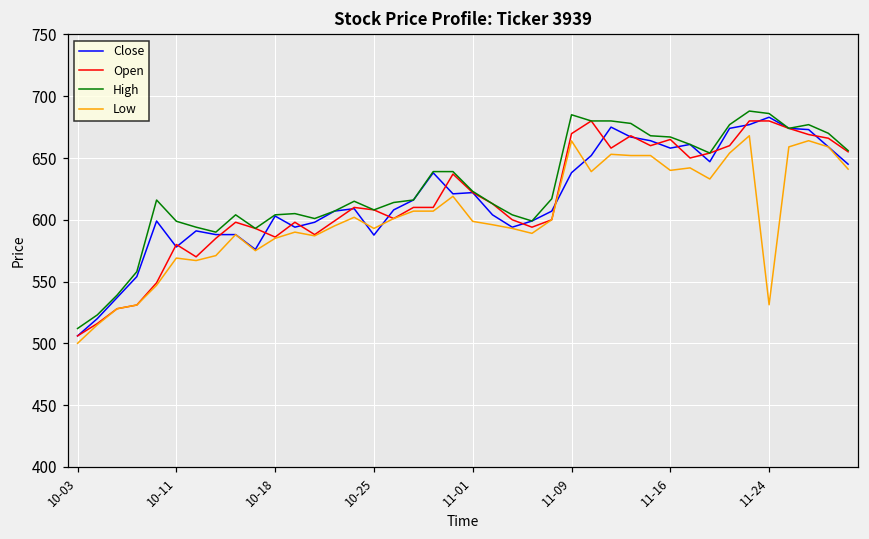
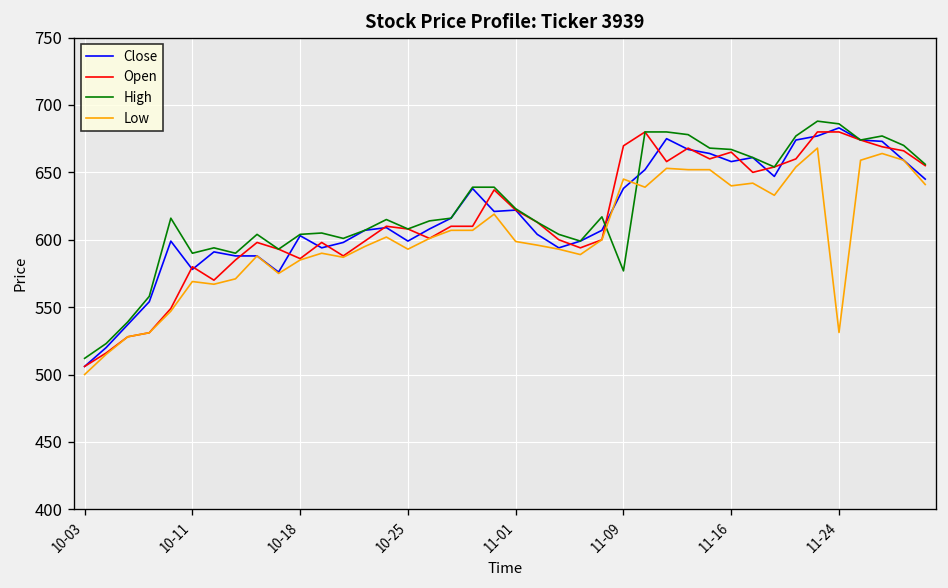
  {
    "Close": {
-     "10-25": 588,
+     "10-25": 599,
      "11-09": 638,
      "11-16": 658,
      "11-24": 683
    },
    "Open": {
      "11-09": 670,
      "11-24": 680
    },
    "High": {
      "10-03": 512,
-     "10-11": 599,
-     "11-09": 685,
+     "10-11": 590,
+     "11-09": 577,
      "11-24": 686
    },
    "Low": {
      "10-03": 500,
      "10-11": 569,
      "10-25": 593,
      "11-01": 599,
-     "11-09": 664,
+     "11-09": 645,
      "11-16": 640,
      "11-24": 531
    }
  }
